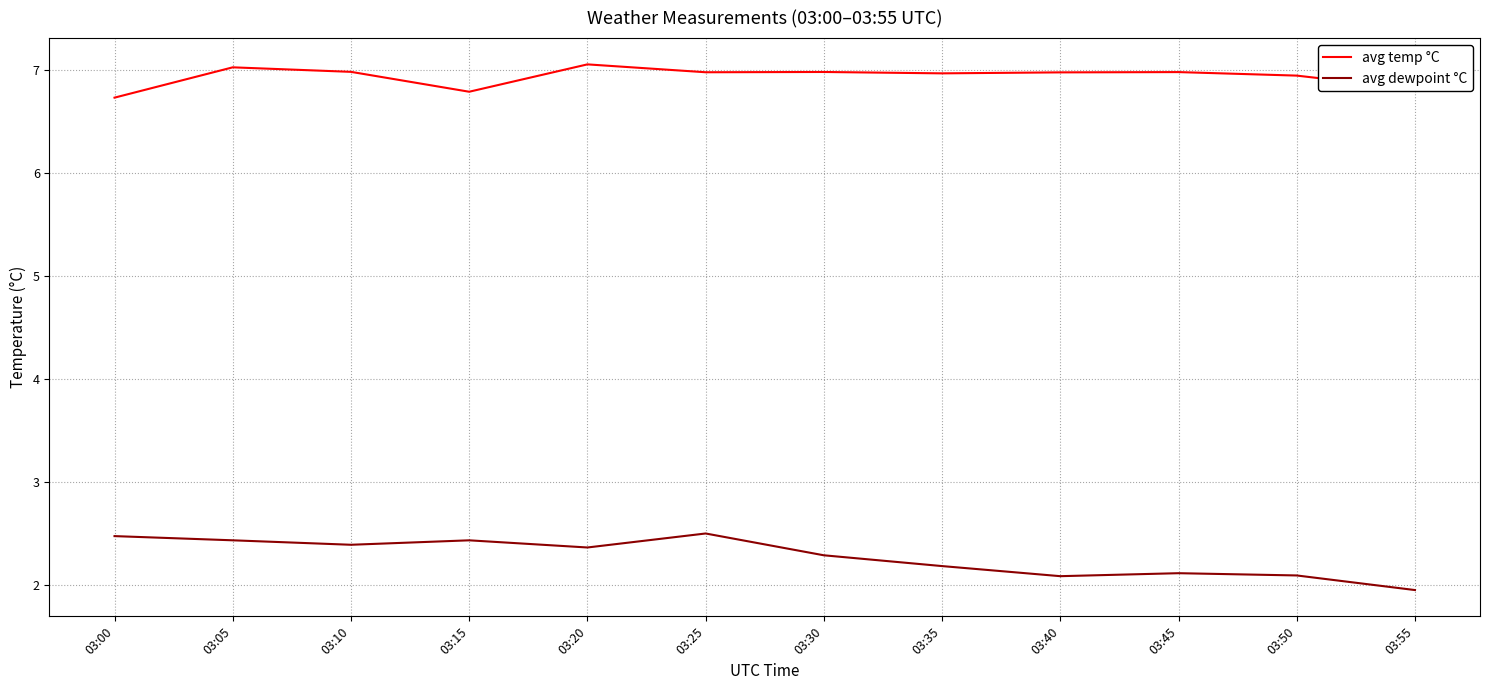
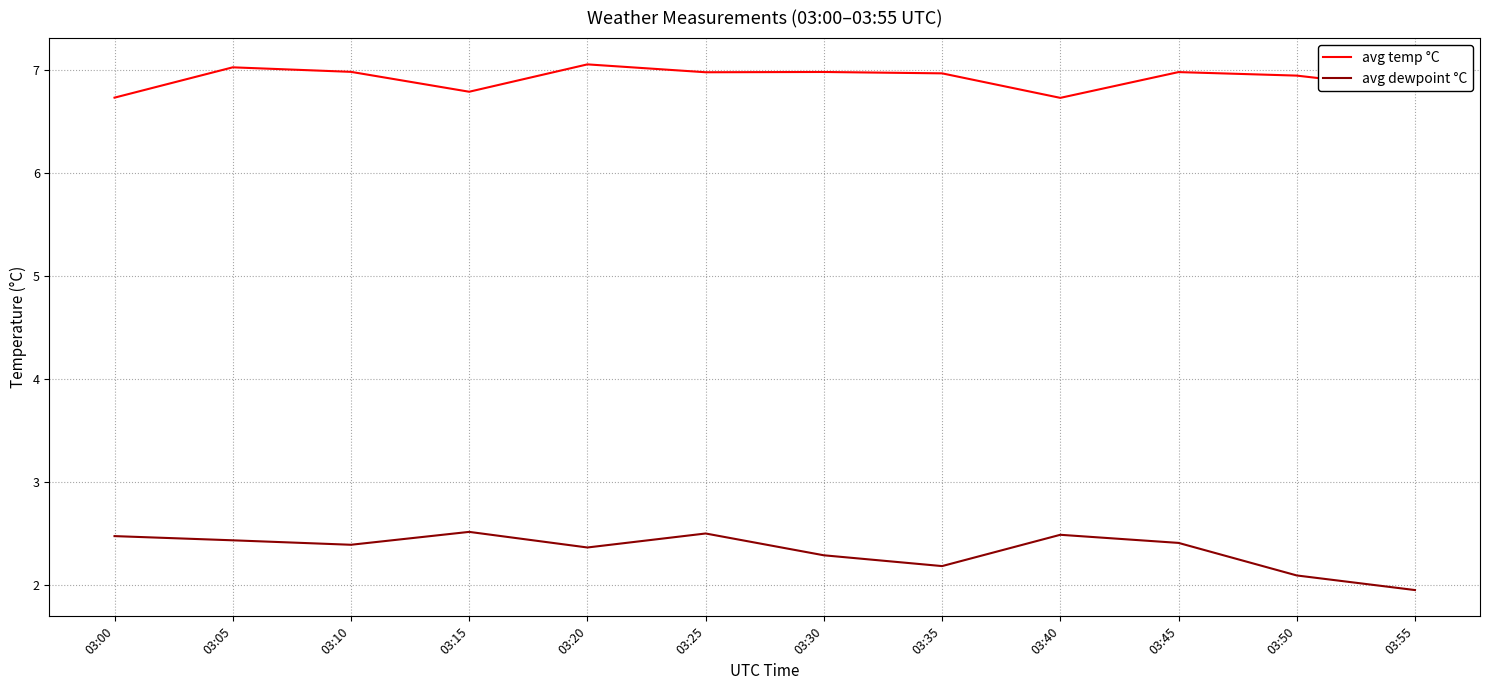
  {
    "avg temp °C": {
      "03:00": 6.73,
      "03:05": 7.02,
      "03:10": 6.98,
      "03:15": 6.79,
      "03:20": 7.05,
      "03:25": 6.98,
      "03:30": 6.98,
      "03:35": 6.97,
-     "03:40": 6.98,
+     "03:40": 6.73,
      "03:45": 6.98,
      "03:50": 6.94
    },
    "avg dewpoint °C": {
      "03:00": 2.47,
      "03:05": 2.43,
      "03:10": 2.39,
-     "03:15": 2.43,
+     "03:15": 2.51,
      "03:20": 2.36,
      "03:25": 2.50,
      "03:30": 2.28,
      "03:35": 2.18,
-     "03:40": 2.08,
-     "03:45": 2.11,
+     "03:40": 2.48,
+     "03:45": 2.40,
      "03:50": 2.09,
      "03:55": 1.95
    }
  }
